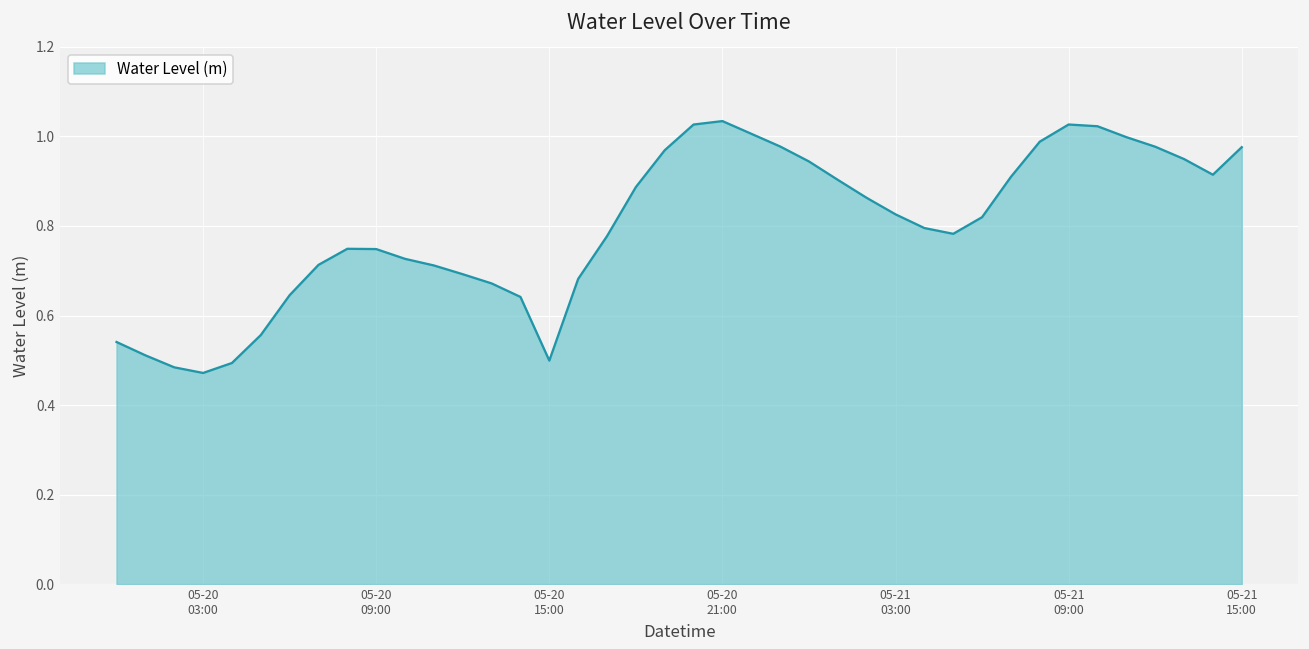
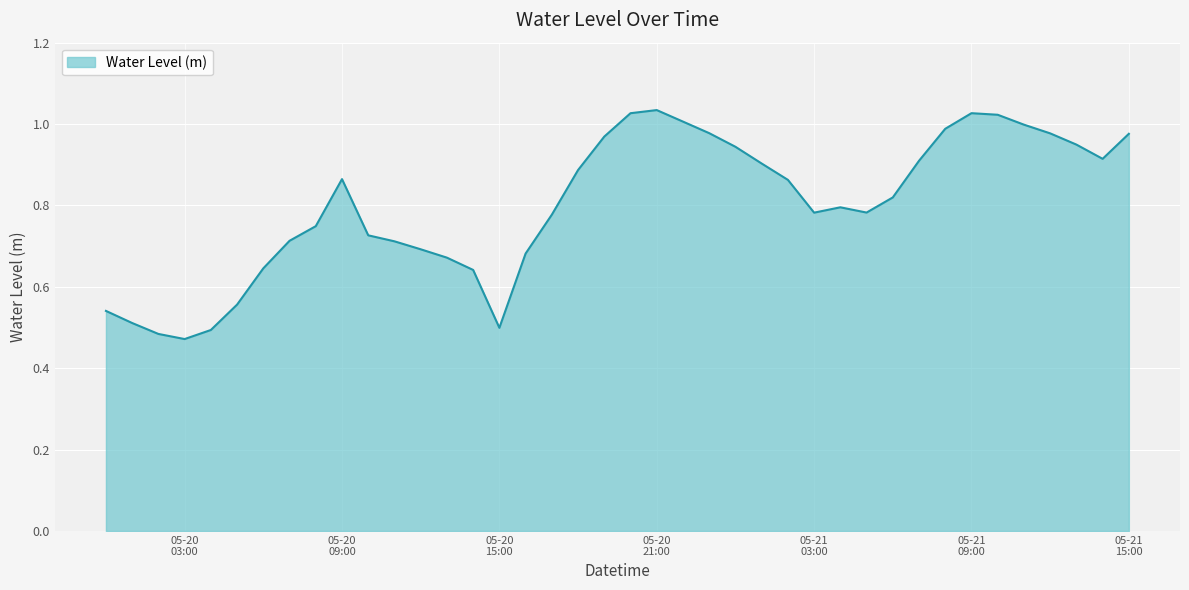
  {
    "05-20 03:00": 0.47,
-   "05-20 09:00": 0.75,
+   "05-20 09:00": 0.86,
    "05-20 15:00": 0.50,
    "05-20 21:00": 1.03,
-   "05-21 03:00": 0.83,
+   "05-21 03:00": 0.78,
    "05-21 09:00": 1.03,
    "05-21 15:00": 0.98
  }
